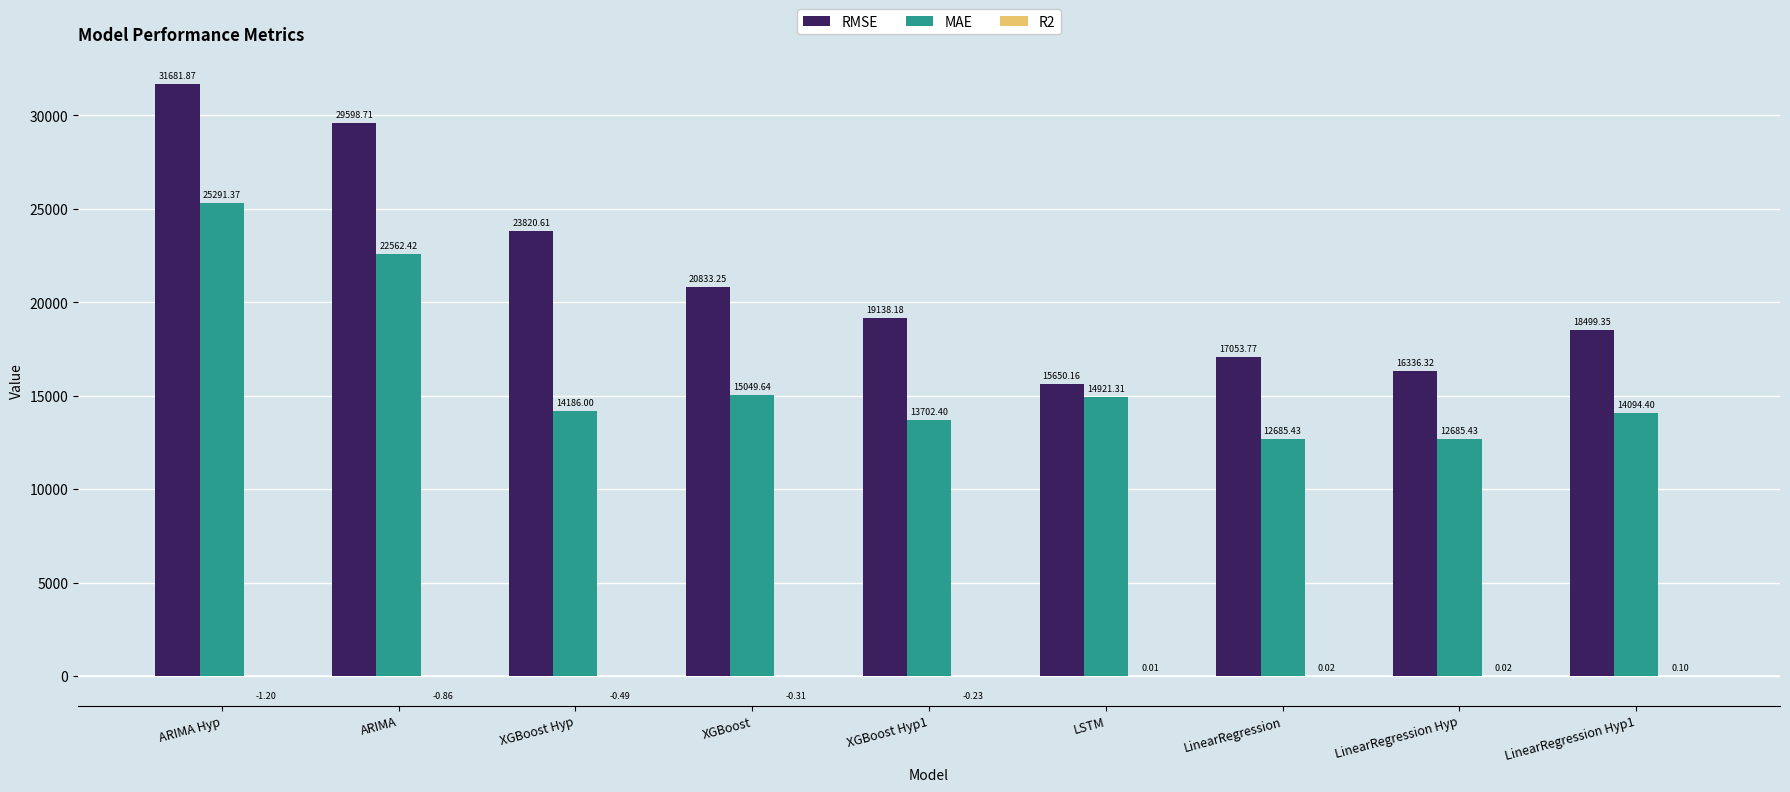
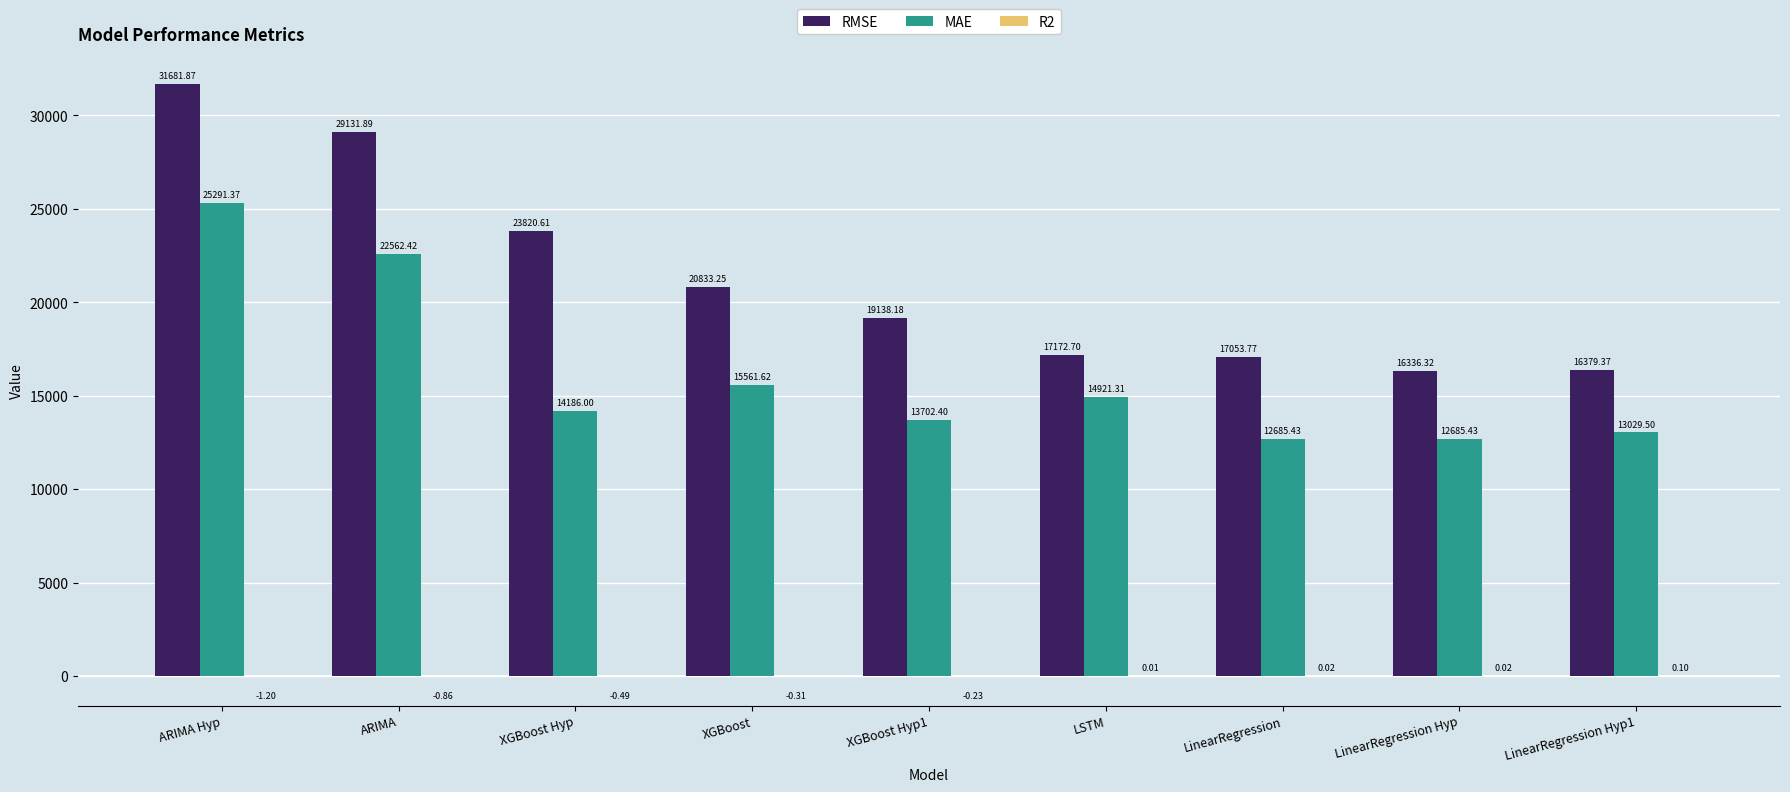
  {
    "RMSE": {
      "ARIMA Hyp": 31681.87,
-     "ARIMA": 29598.71,
+     "ARIMA": 29131.89,
      "XGBoost Hyp": 23820.61,
      "XGBoost": 20833.25,
      "XGBoost Hyp1": 19138.18,
-     "LSTM": 15650.16,
+     "LSTM": 17172.70,
      "LinearRegression": 17053.77,
      "LinearRegression Hyp": 16336.32,
-     "LinearRegression Hyp1": 18499.35
+     "LinearRegression Hyp1": 16379.37
    },
    "MAE": {
      "ARIMA Hyp": 25291.37,
      "ARIMA": 22562.42,
      "XGBoost Hyp": 14186.00,
-     "XGBoost": 15049.64,
+     "XGBoost": 15561.62,
      "XGBoost Hyp1": 13702.40,
      "LSTM": 14921.31,
      "LinearRegression": 12685.43,
      "LinearRegression Hyp": 12685.43,
-     "LinearRegression Hyp1": 14094.40
+     "LinearRegression Hyp1": 13029.50
    },
    "R2": {
      "ARIMA Hyp": -1.20,
      "ARIMA": -0.86,
      "XGBoost Hyp": -0.49,
      "XGBoost": -0.31,
      "XGBoost Hyp1": -0.23,
      "LSTM": 0.01,
      "LinearRegression": 0.02,
      "LinearRegression Hyp": 0.02,
      "LinearRegression Hyp1": 0.10
    }
  }
